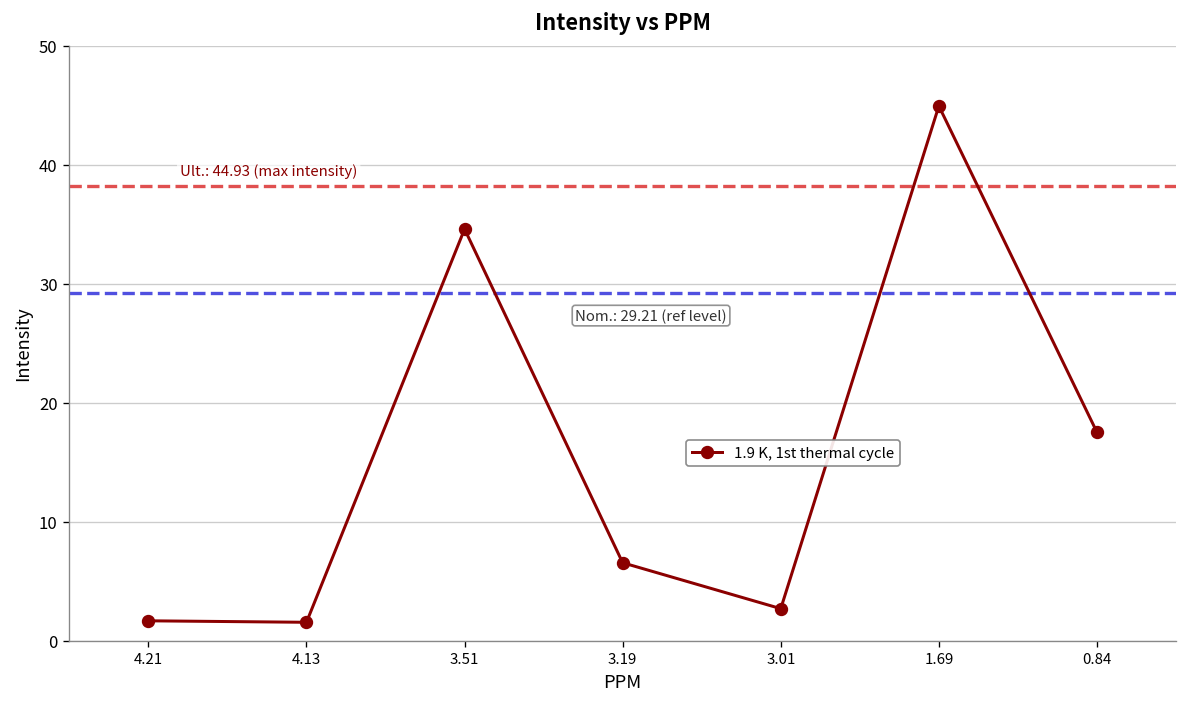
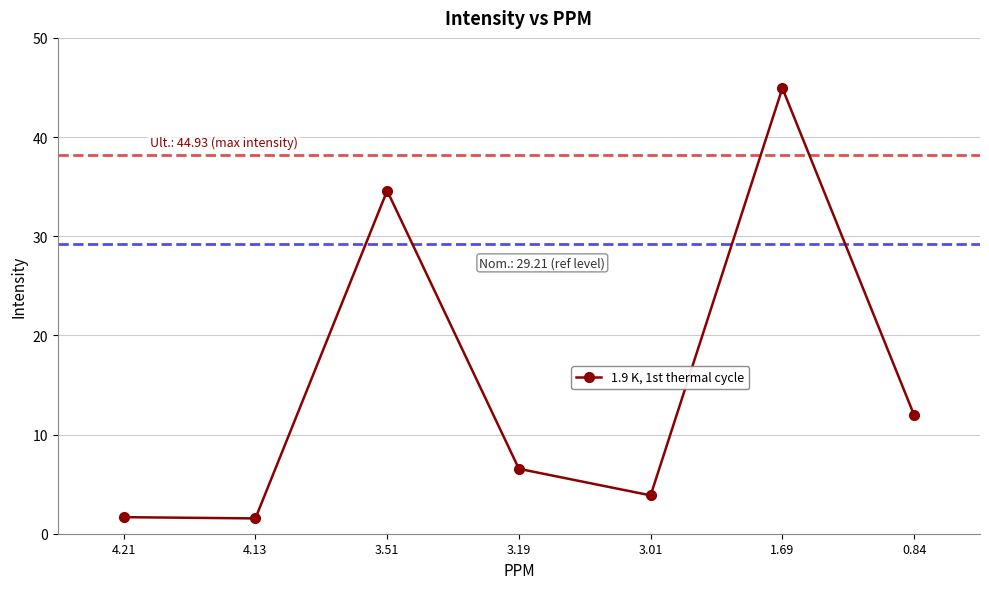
  {
    "4.21": 2,
    "4.13": 2,
    "3.51": 35,
    "3.19": 7,
-   "3.01": 3,
+   "3.01": 4,
    "1.69": 45,
-   "0.84": 18
+   "0.84": 12
  }
